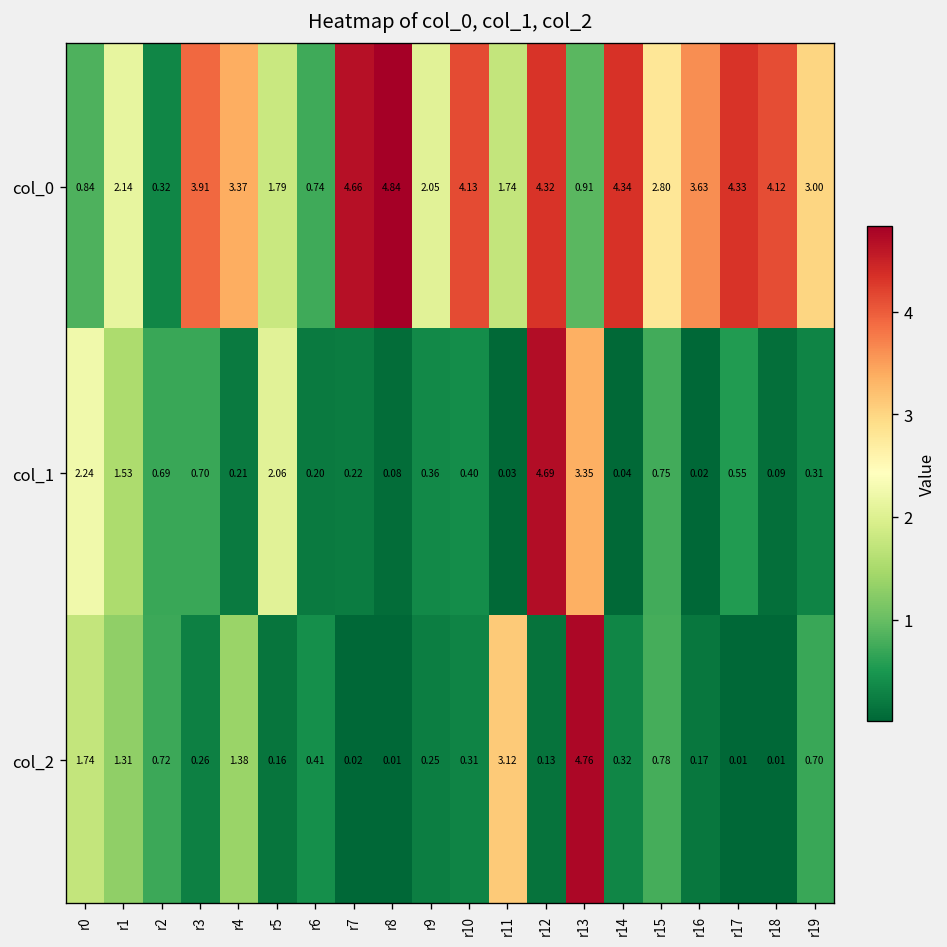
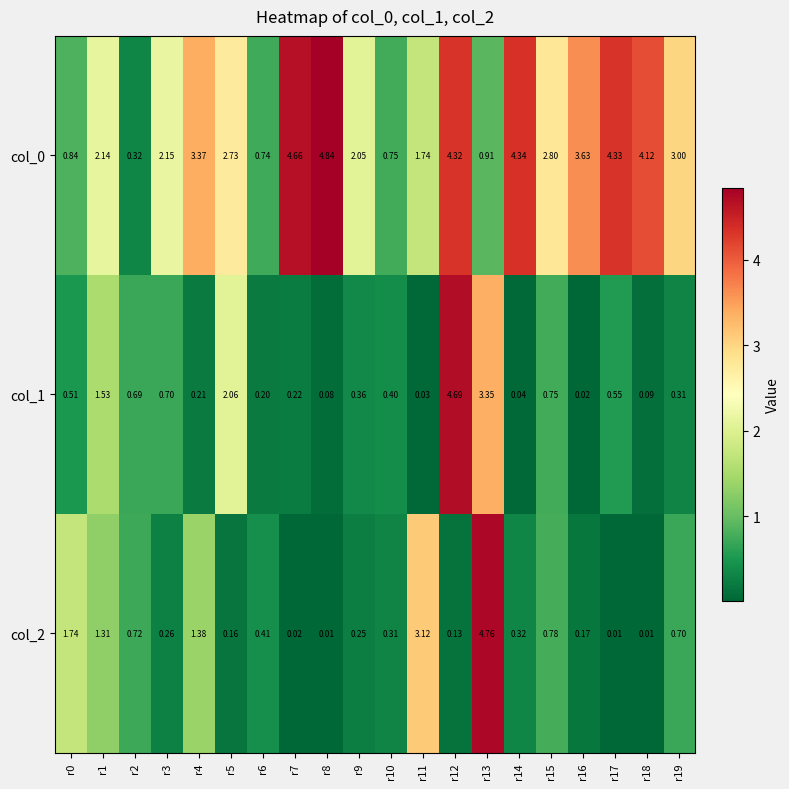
  {
    "col_0": {
      "r0": 0.84,
      "r1": 2.14,
      "r2": 0.32,
-     "r3": 3.91,
+     "r3": 2.15,
      "r4": 3.37,
-     "r5": 1.79,
+     "r5": 2.73,
      "r6": 0.74,
      "r7": 4.66,
      "r8": 4.84,
      "r9": 2.05,
-     "r10": 4.13,
+     "r10": 0.75,
      "r11": 1.74,
      "r12": 4.32,
      "r13": 0.91,
      "r14": 4.34,
      "r15": 2.80,
      "r16": 3.63,
      "r17": 4.33,
      "r18": 4.12,
      "r19": 3.00
    },
    "col_1": {
-     "r0": 2.24,
+     "r0": 0.51,
      "r1": 1.53,
      "r2": 0.69,
      "r3": 0.70,
      "r4": 0.21,
      "r5": 2.06,
      "r6": 0.20,
      "r7": 0.22,
      "r8": 0.08,
      "r9": 0.36,
      "r10": 0.40,
      "r11": 0.03,
      "r12": 4.69,
      "r13": 3.35,
      "r14": 0.04,
      "r15": 0.75,
      "r16": 0.02,
      "r17": 0.55,
      "r18": 0.09,
      "r19": 0.31
    },
    "col_2": {
      "r0": 1.74,
      "r1": 1.31,
      "r2": 0.72,
      "r3": 0.26,
      "r4": 1.38,
      "r5": 0.16,
      "r6": 0.41,
      "r7": 0.02,
      "r8": 0.01,
      "r9": 0.25,
      "r10": 0.31,
      "r11": 3.12,
      "r12": 0.13,
      "r13": 4.76,
      "r14": 0.32,
      "r15": 0.78,
      "r16": 0.17,
      "r17": 0.01,
      "r18": 0.01,
      "r19": 0.70
    }
  }
